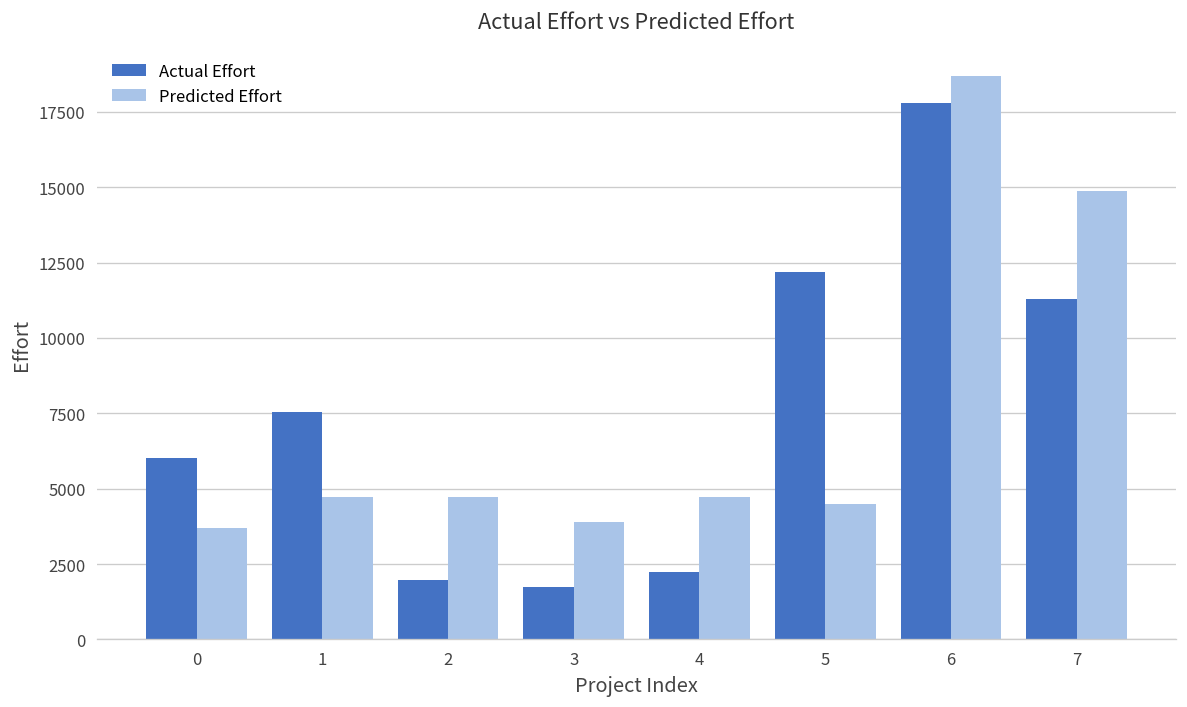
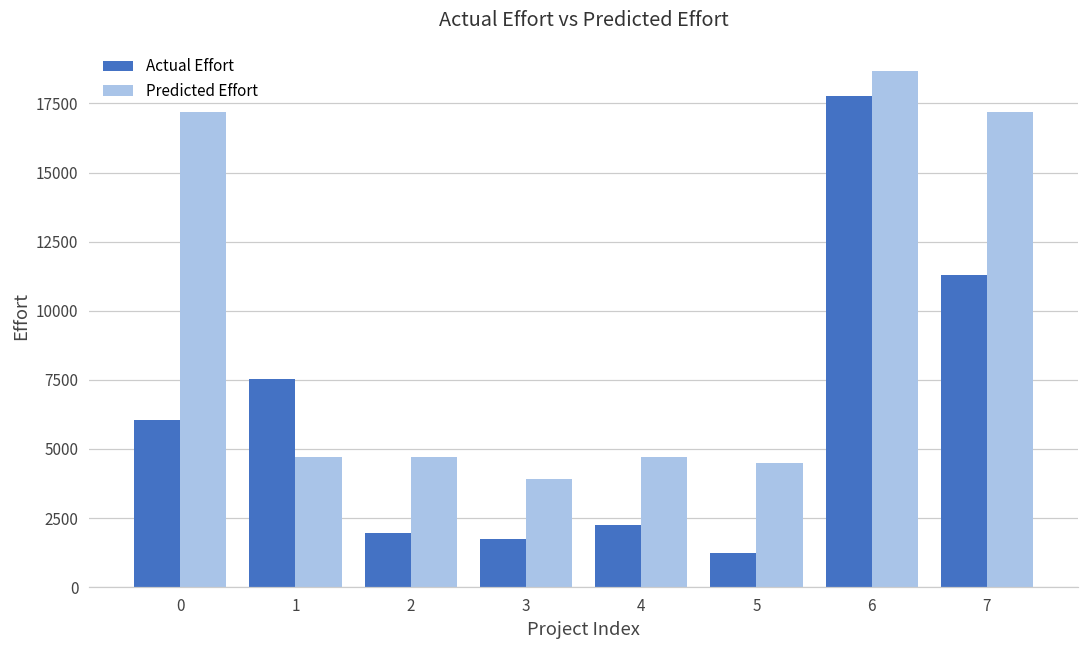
  {
    "Actual Effort": {
      "0": 6000,
      "1": 7500,
      "2": 2000,
      "3": 1800,
      "4": 2200,
-     "5": 12200,
+     "5": 1200,
      "6": 17800,
      "7": 11300
    },
    "Predicted Effort": {
-     "0": 3700,
+     "0": 17200,
      "1": 4700,
      "2": 4700,
      "3": 3900,
      "4": 4700,
      "5": 4500,
      "6": 18700,
-     "7": 14900
+     "7": 17200
    }
  }
